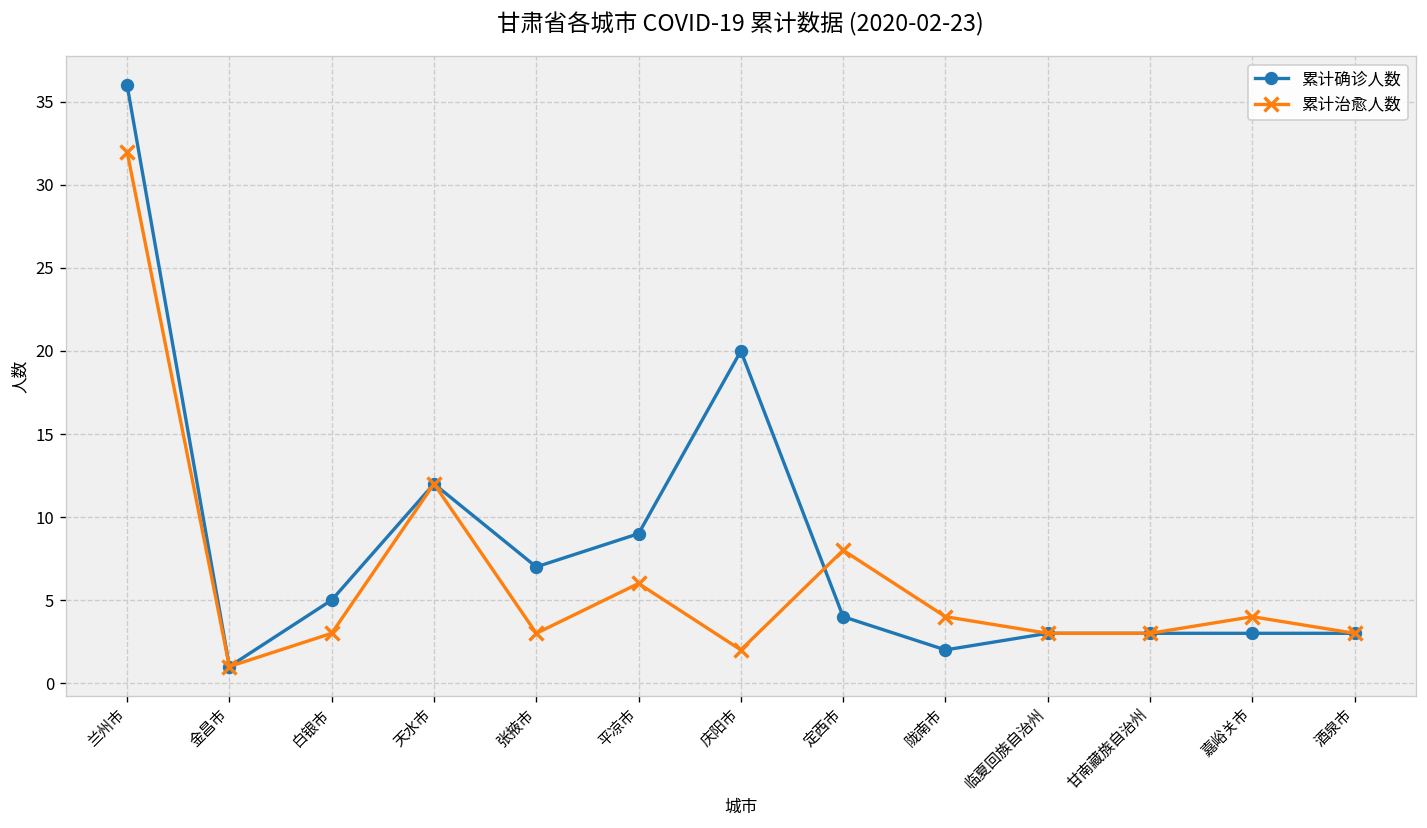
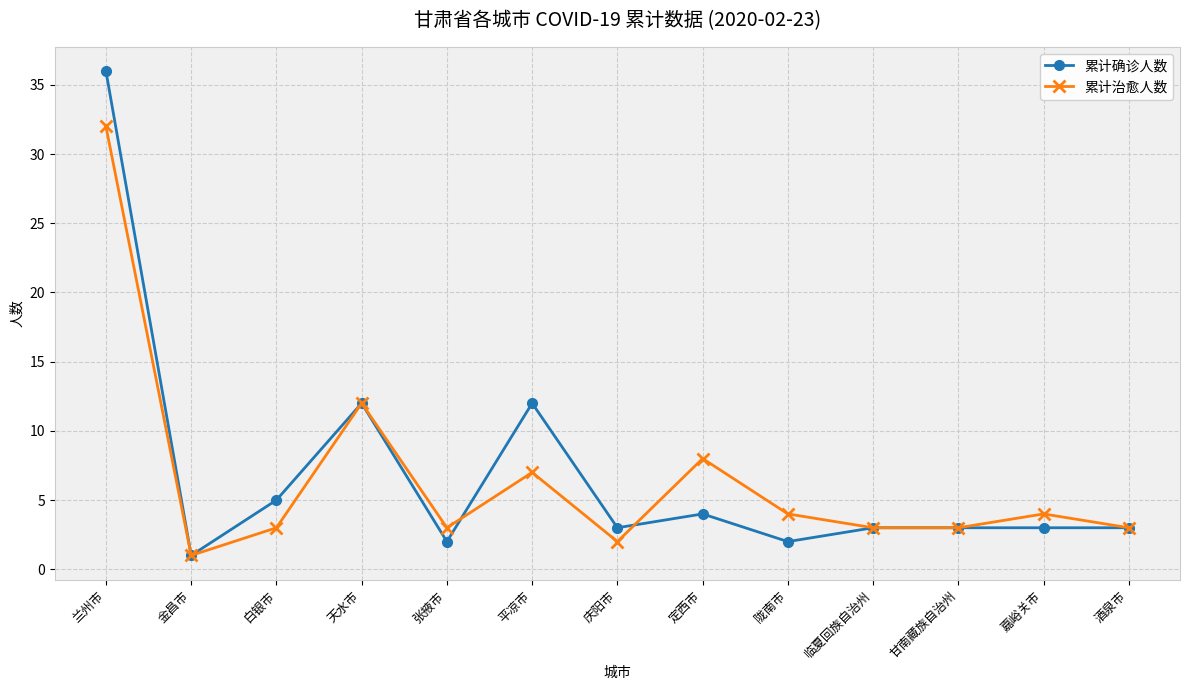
  {
    "累计确诊人数": {
      "兰州市": 36,
      "白银市": 5,
-     "张掖市": 7,
-     "平凉市": 9,
-     "庆阳市": 20,
+     "张掖市": 2,
+     "平凉市": 12,
+     "庆阳市": 3,
      "定西市": 4,
      "陇南市": 2,
      "嘉峪关市": 3
    },
    "累计治愈人数": {
      "兰州市": 32,
      "白银市": 3,
      "张掖市": 3,
-     "平凉市": 6,
+     "平凉市": 7,
      "庆阳市": 2,
      "定西市": 8,
      "陇南市": 4,
      "嘉峪关市": 4
    }
  }
